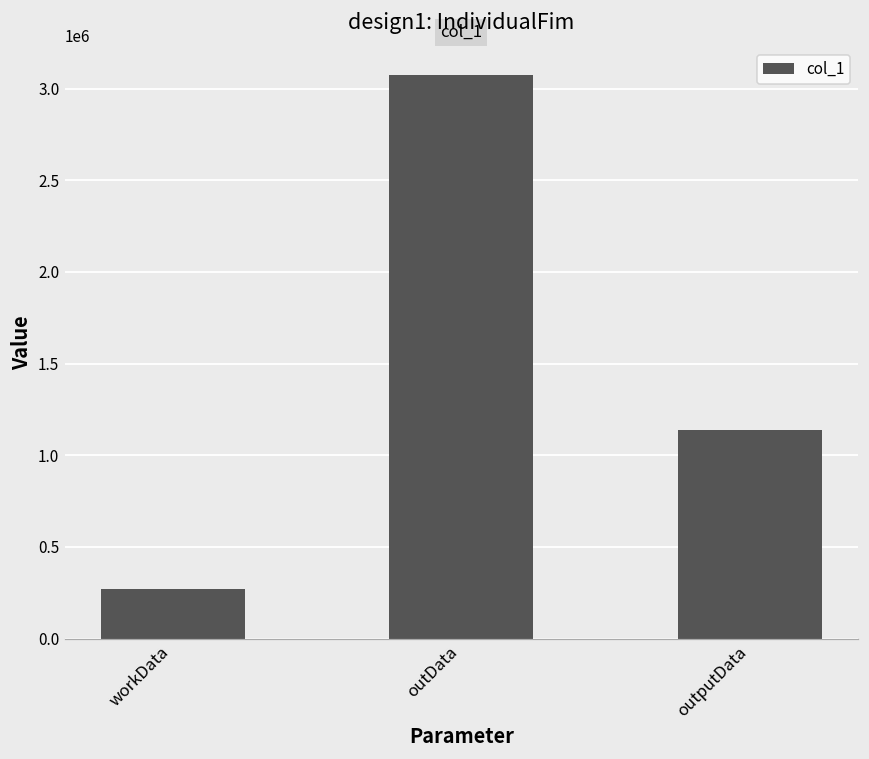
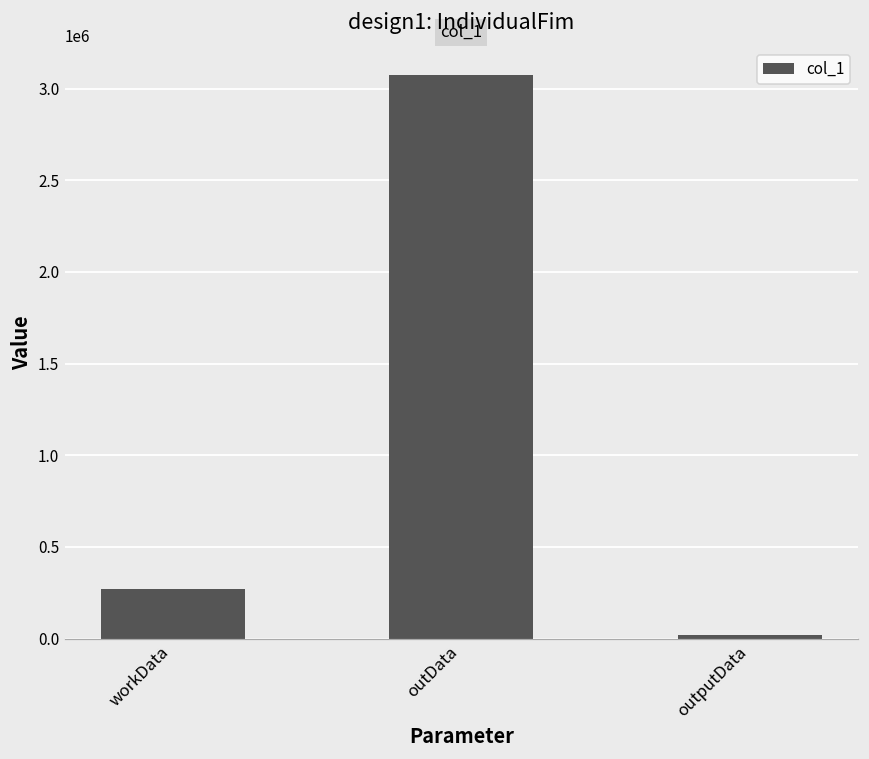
  {
    "workData": 270000,
    "outData": 3070000,
-   "outputData": 1140000
+   "outputData": 20000
  }
